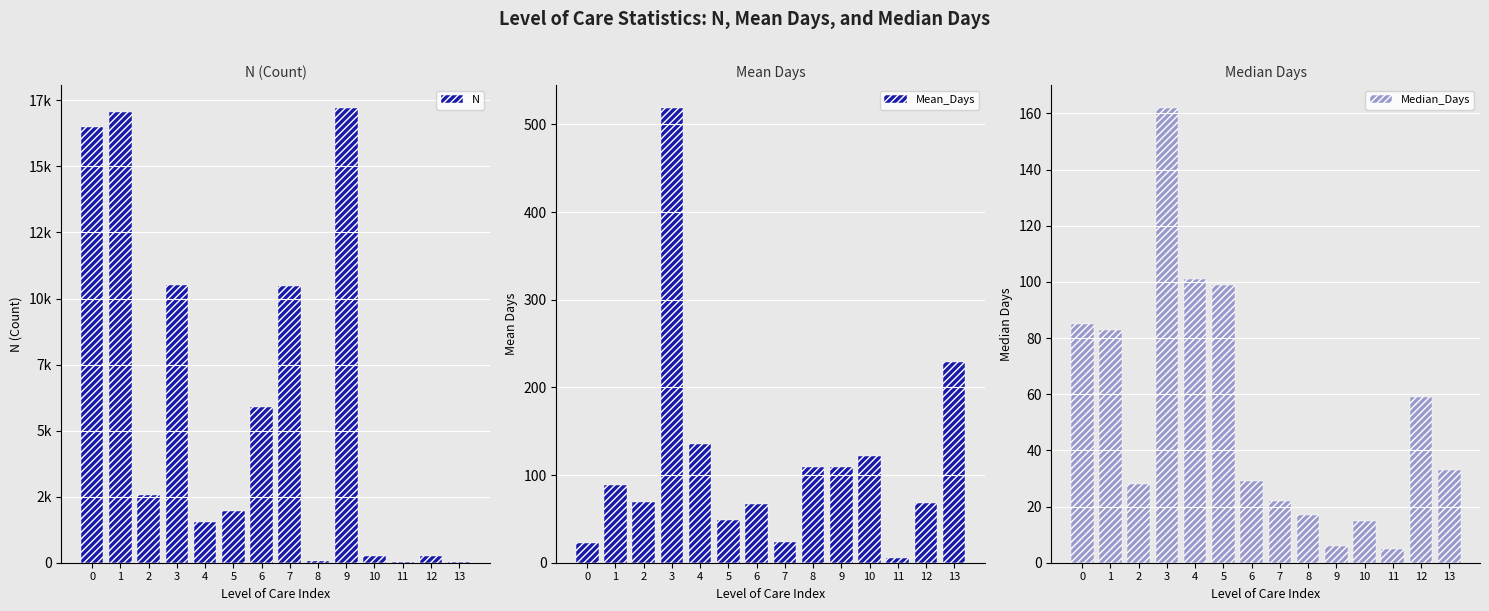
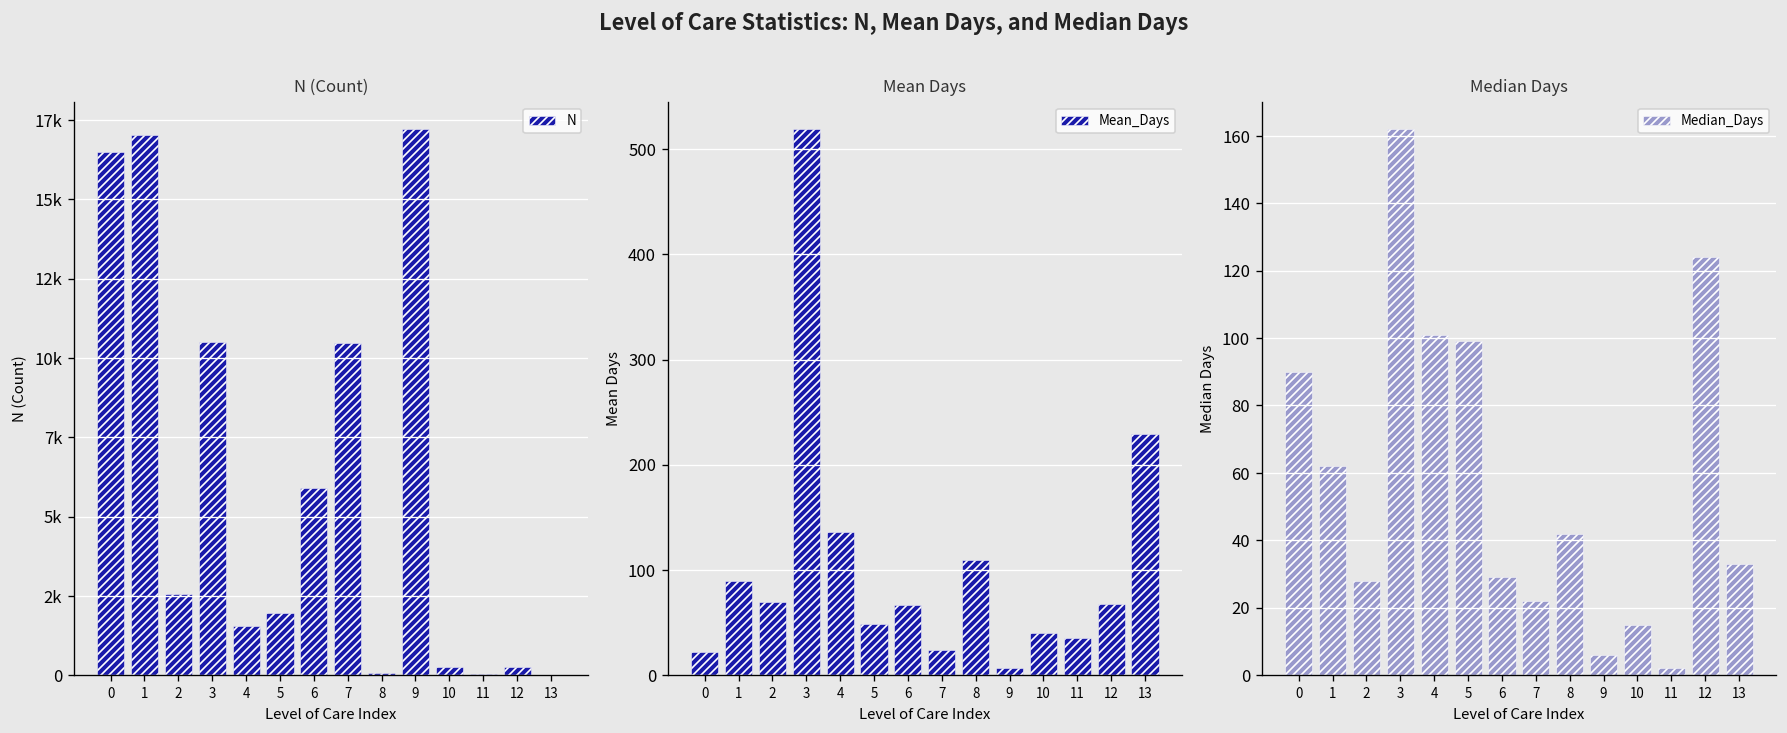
  {
    "Mean Days": {
      "0": 20,
      "1": 90,
      "2": 70,
      "3": 520,
      "4": 140,
      "5": 50,
      "6": 70,
      "7": 20,
      "8": 110,
-     "9": 110,
-     "10": 120,
-     "11": 10,
+     "9": 10,
+     "10": 40,
+     "11": 40,
      "12": 70,
      "13": 230
    },
    "Median Days": {
-     "0": 85,
-     "1": 83,
+     "0": 90,
+     "1": 62,
      "2": 28,
      "3": 162,
      "4": 101,
      "5": 99,
      "6": 29,
      "7": 22,
-     "8": 17,
+     "8": 42,
      "9": 6,
      "10": 15,
-     "11": 5,
-     "12": 59,
+     "11": 2,
+     "12": 124,
      "13": 33
    }
  }
